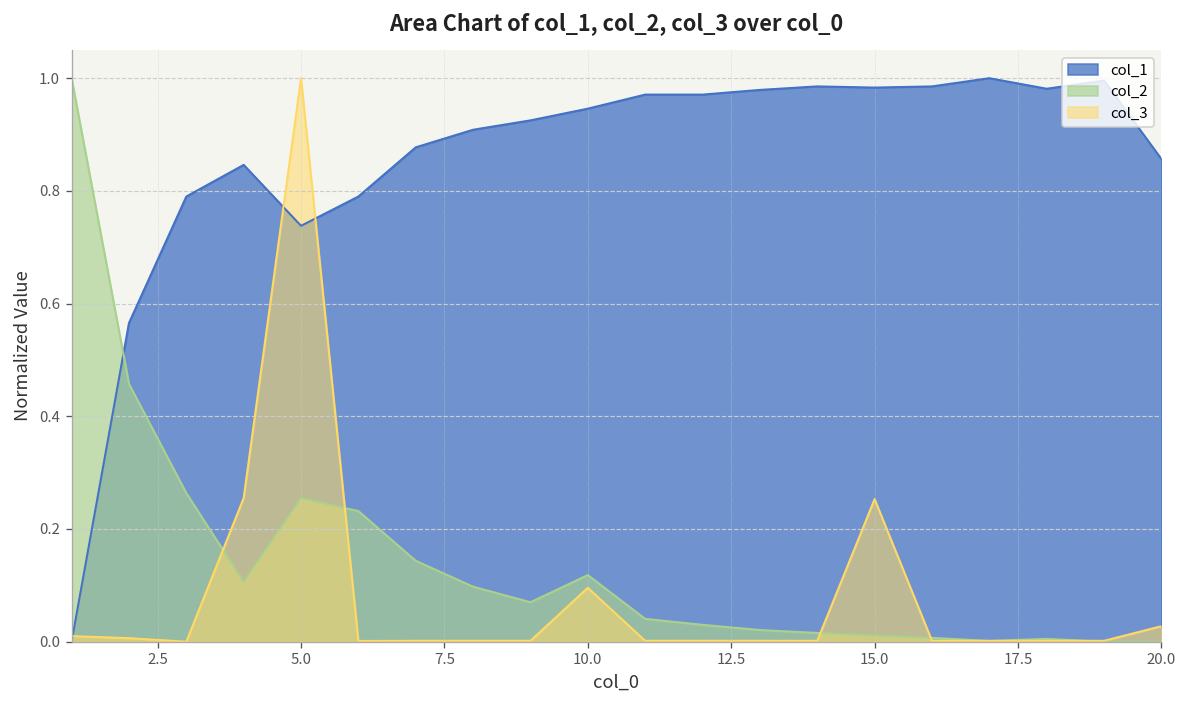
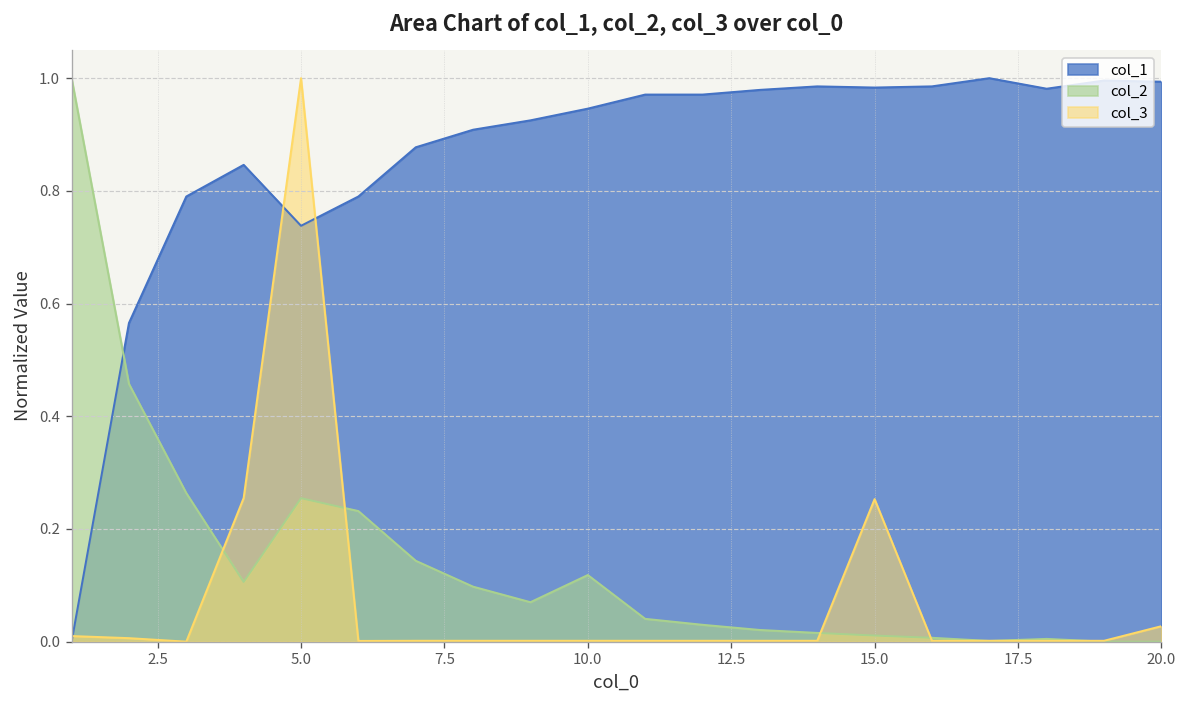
  {
    "col_1": {
      "5.0": 0.74,
      "10.0": 0.95,
      "15.0": 0.98,
-     "20.0": 0.86
+     "20.0": 0.99
    },
    "col_2": {
      "5.0": 0.25,
      "10.0": 0.12,
      "15.0": 0.01,
      "20.0": 0.00
    },
    "col_3": {
      "5.0": 1.00,
-     "10.0": 0.10,
+     "10.0": 0.00,
      "15.0": 0.25,
      "20.0": 0.03
    }
  }
